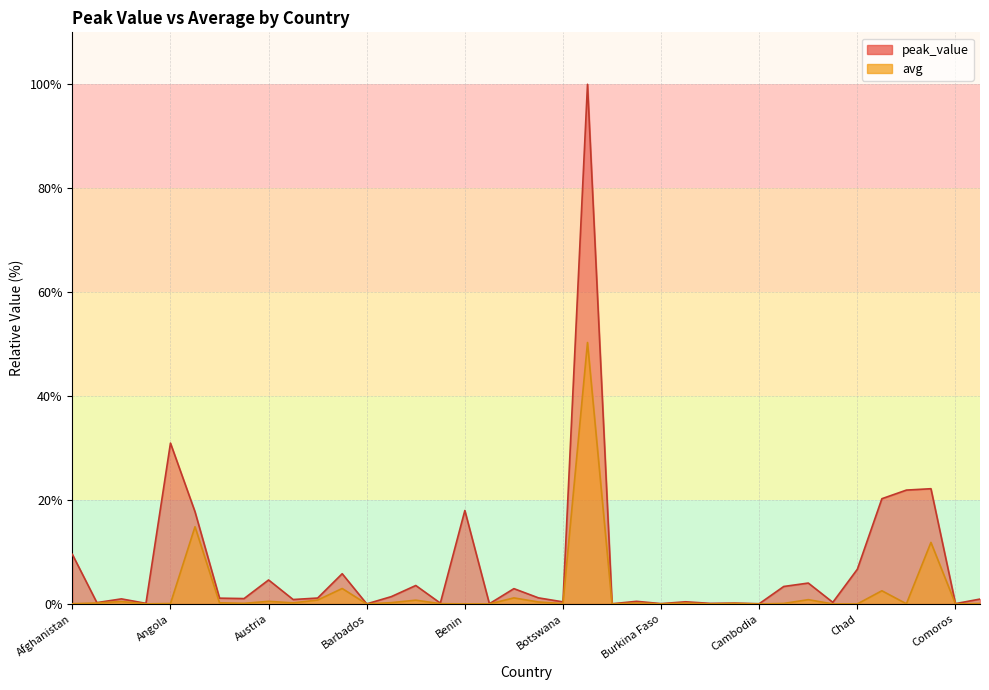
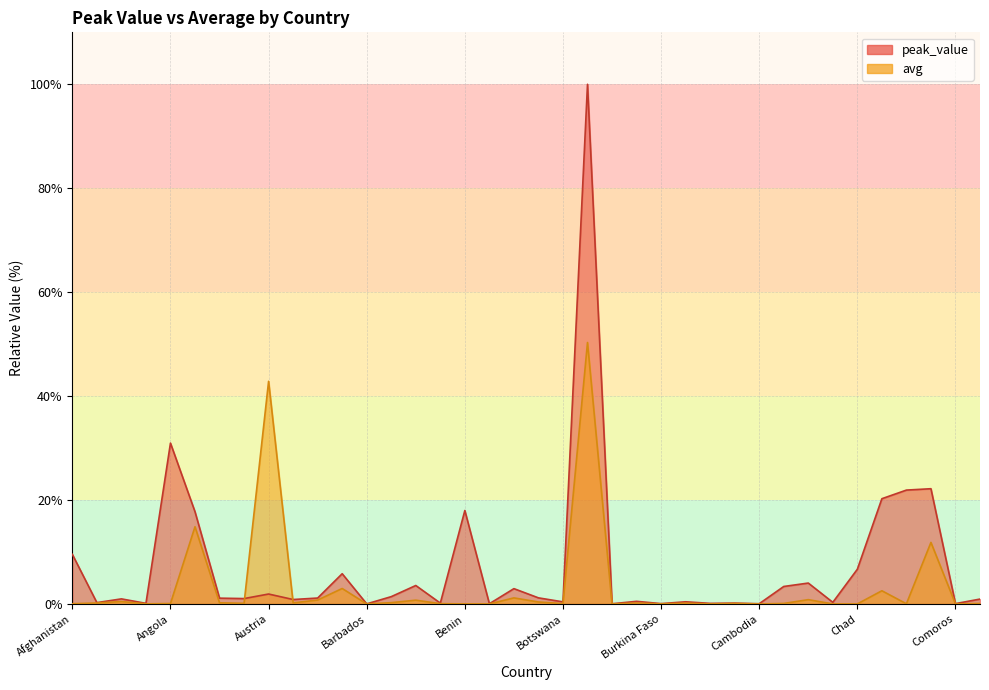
  {
    "peak_value": {
      "Afghanistan": "10%",
      "Angola": "31%",
-     "Austria": "5%",
+     "Austria": "2%",
      "Benin": "18%",
      "Chad": "7%"
    },
    "avg": {
      "Afghanistan": "0%",
      "Angola": "0%",
-     "Austria": "1%",
+     "Austria": "43%",
      "Benin": "0%",
      "Chad": "0%"
    }
  }
